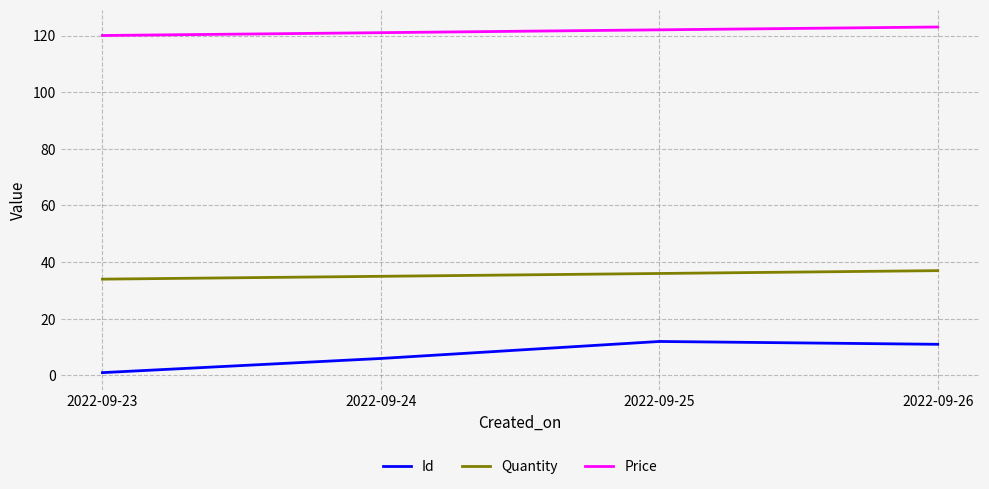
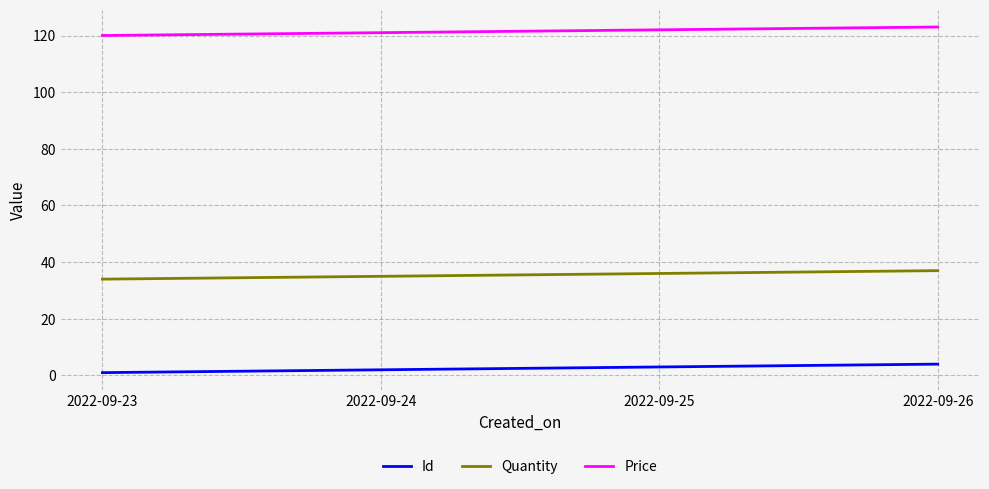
  {
    "Id": {
      "2022-09-23": 1,
-     "2022-09-24": 6,
-     "2022-09-25": 12,
-     "2022-09-26": 11
+     "2022-09-24": 2,
+     "2022-09-25": 3,
+     "2022-09-26": 4
    },
    "Quantity": {
      "2022-09-23": 34,
      "2022-09-24": 35,
      "2022-09-25": 36,
      "2022-09-26": 37
    },
    "Price": {
      "2022-09-23": 120,
      "2022-09-24": 121,
      "2022-09-25": 122,
      "2022-09-26": 123
    }
  }
